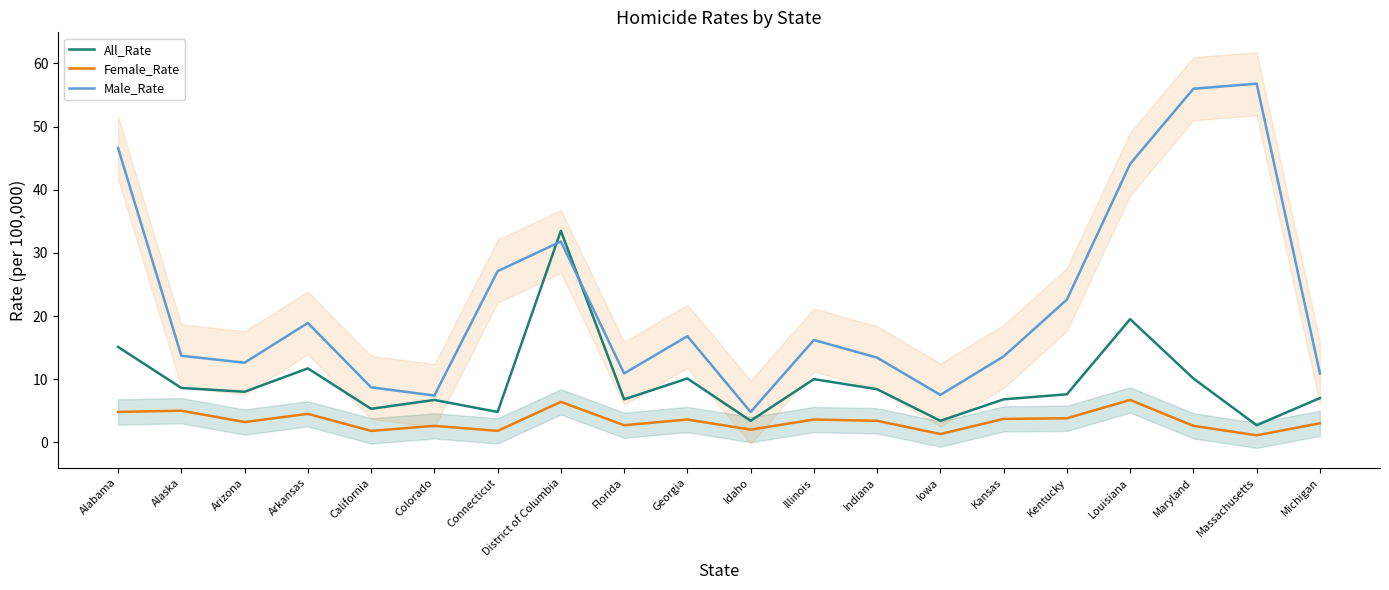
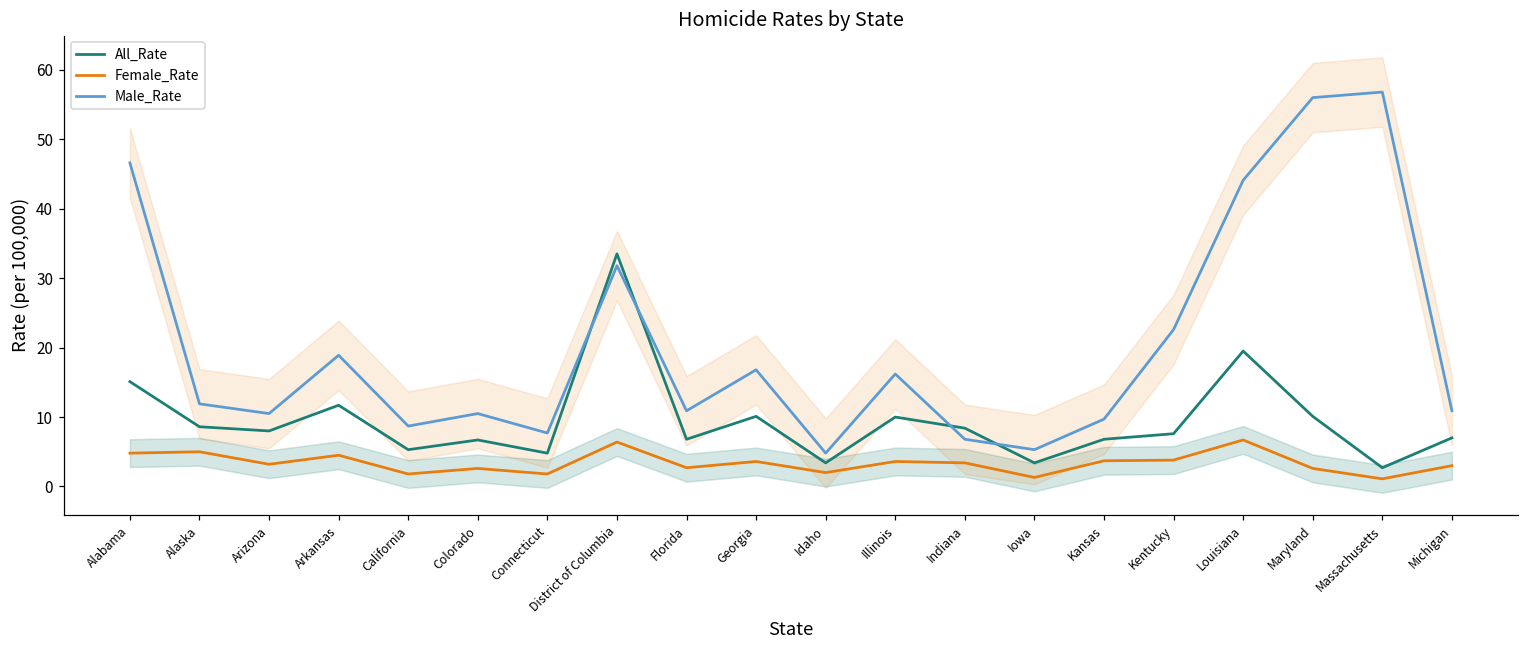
  {
    "Male_Rate": {
      "Alabama": 47,
-     "Alaska": 14,
-     "Arizona": 13,
+     "Alaska": 12,
+     "Arizona": 11,
      "Arkansas": 19,
      "California": 9,
-     "Colorado": 7,
-     "Connecticut": 27,
+     "Colorado": 11,
+     "Connecticut": 8,
      "District of Columbia": 32,
      "Florida": 11,
      "Georgia": 17,
      "Idaho": 5,
      "Illinois": 16,
-     "Indiana": 13,
-     "Iowa": 8,
-     "Kansas": 14,
+     "Indiana": 7,
+     "Iowa": 5,
+     "Kansas": 10,
      "Kentucky": 23,
      "Louisiana": 44,
      "Maryland": 56,
      "Massachusetts": 57,
      "Michigan": 11
    }
  }
